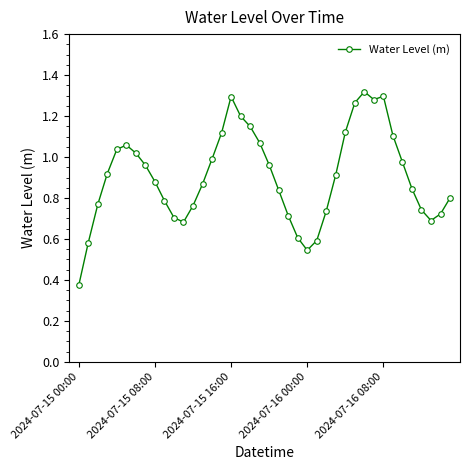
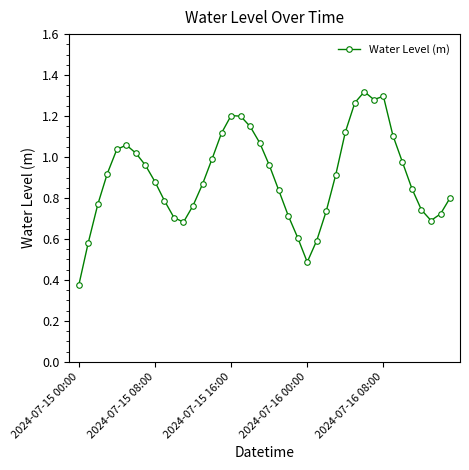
  {
    "2024-07-15 00:00": 0.37,
    "2024-07-15 08:00": 0.88,
-   "2024-07-15 16:00": 1.30,
-   "2024-07-16 00:00": 0.54,
+   "2024-07-15 16:00": 1.20,
+   "2024-07-16 00:00": 0.49,
    "2024-07-16 08:00": 1.30
  }
